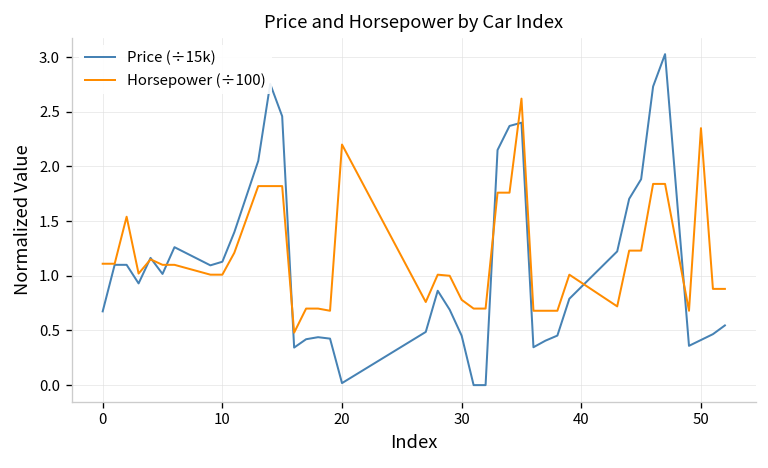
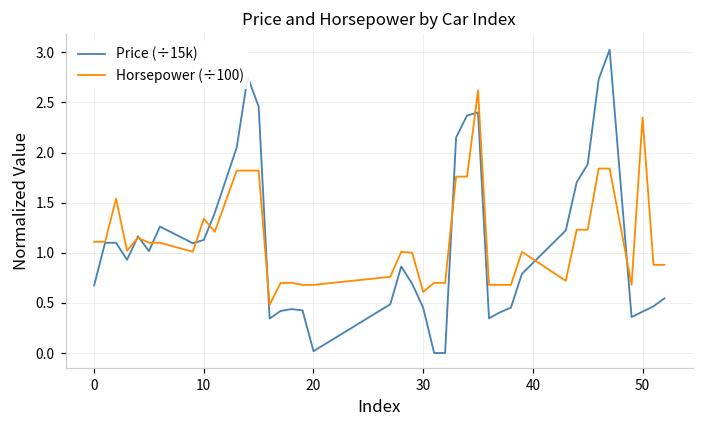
  {
    "Price (÷15k)": {
      "0": 0.7,
      "10": 1.1,
      "20": 0.0,
      "30": 0.5,
      "50": 0.4
    },
    "Horsepower (÷100)": {
      "0": 1.1,
-     "10": 1.0,
-     "20": 2.2,
-     "30": 0.8,
+     "10": 1.3,
+     "20": 0.7,
+     "30": 0.6,
      "50": 2.4
    }
  }
